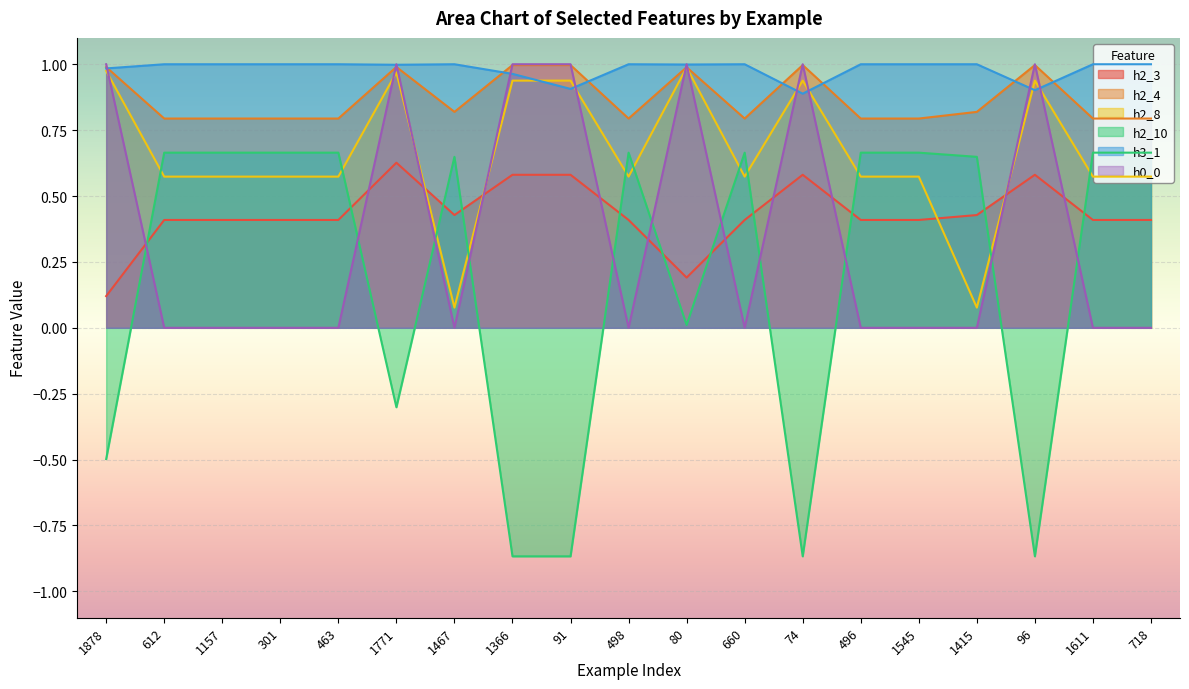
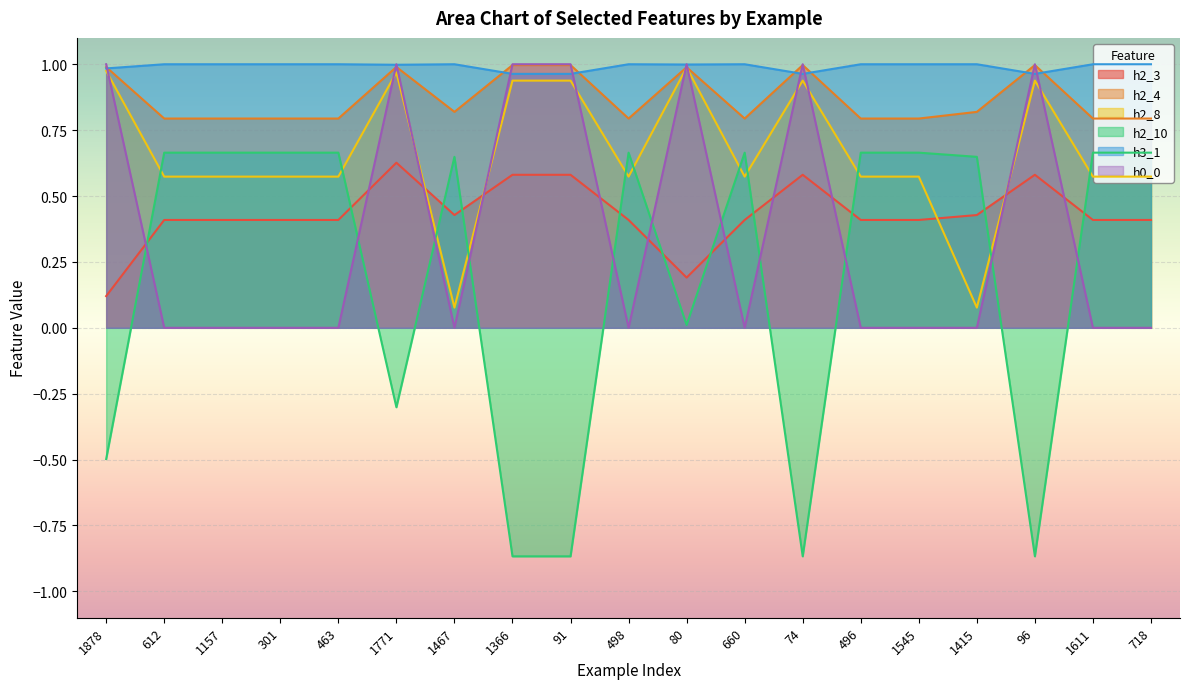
  {
    "h3_1": {
      "612": 1.00,
      "1157": 1.00,
      "301": 1.00,
      "463": 1.00,
      "1467": 1.00,
      "1366": 0.96,
-     "91": 0.91,
+     "91": 0.96,
      "498": 1.00,
      "660": 1.00,
-     "74": 0.89,
+     "74": 0.96,
      "496": 1.00,
      "1545": 1.00,
      "1415": 1.00,
-     "96": 0.90,
+     "96": 0.96,
      "1611": 1.00
    },
    "h0_0": {
      "1878": 1.00,
      "612": 0.00,
      "1157": 0.00,
      "301": 0.00,
      "463": 0.00,
      "1467": 0.00,
      "498": 0.00,
      "660": 0.00,
      "496": 0.00,
      "1545": 0.00,
      "1415": 0.00,
      "1611": 0.00,
      "718": 0.00
    }
  }
